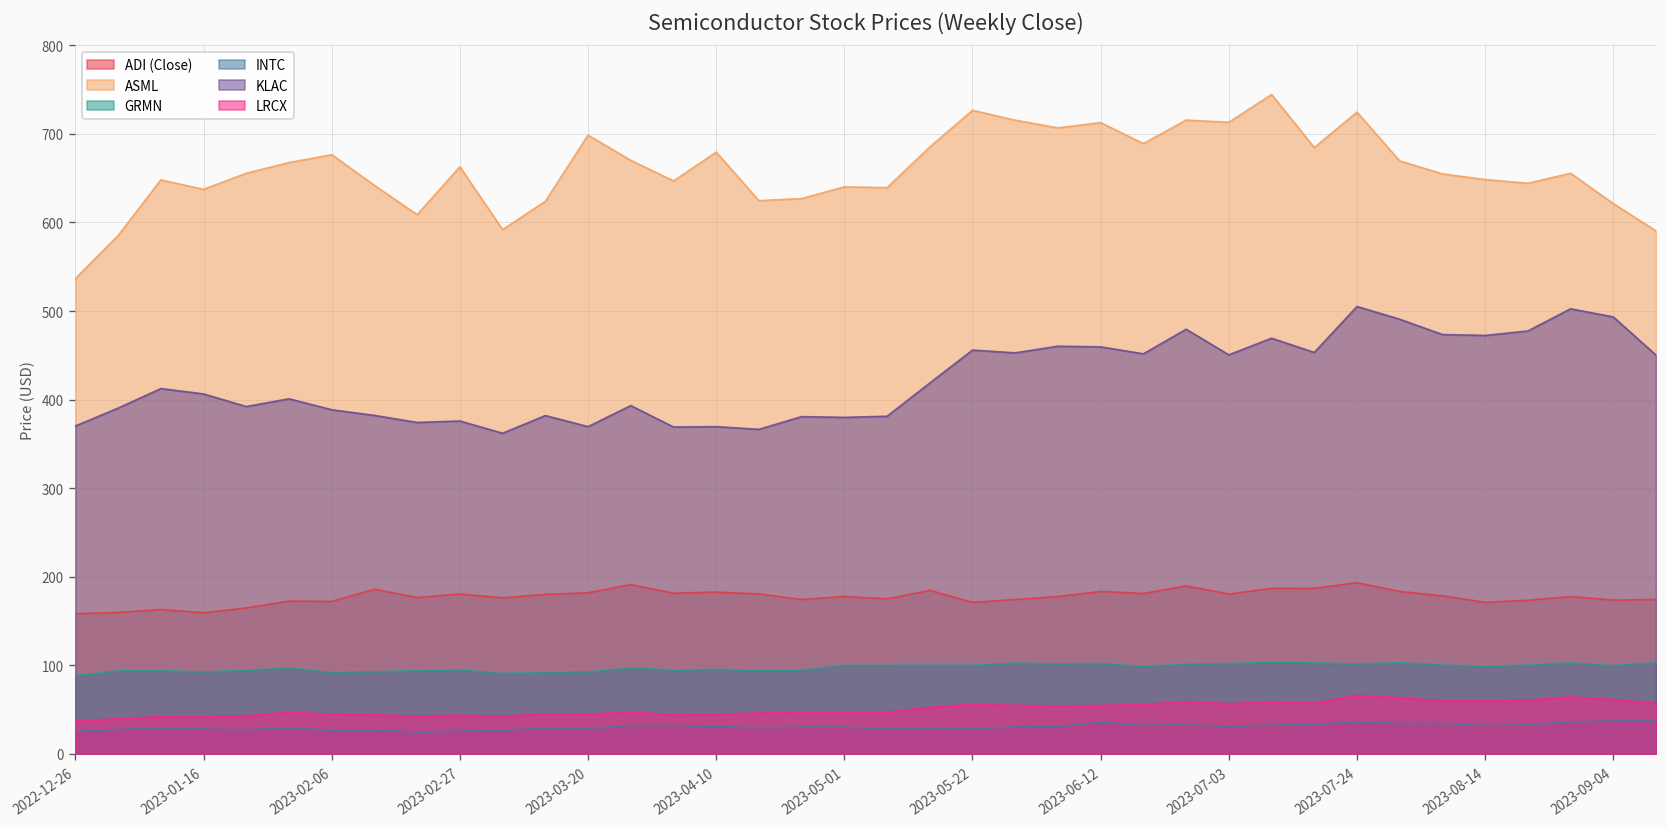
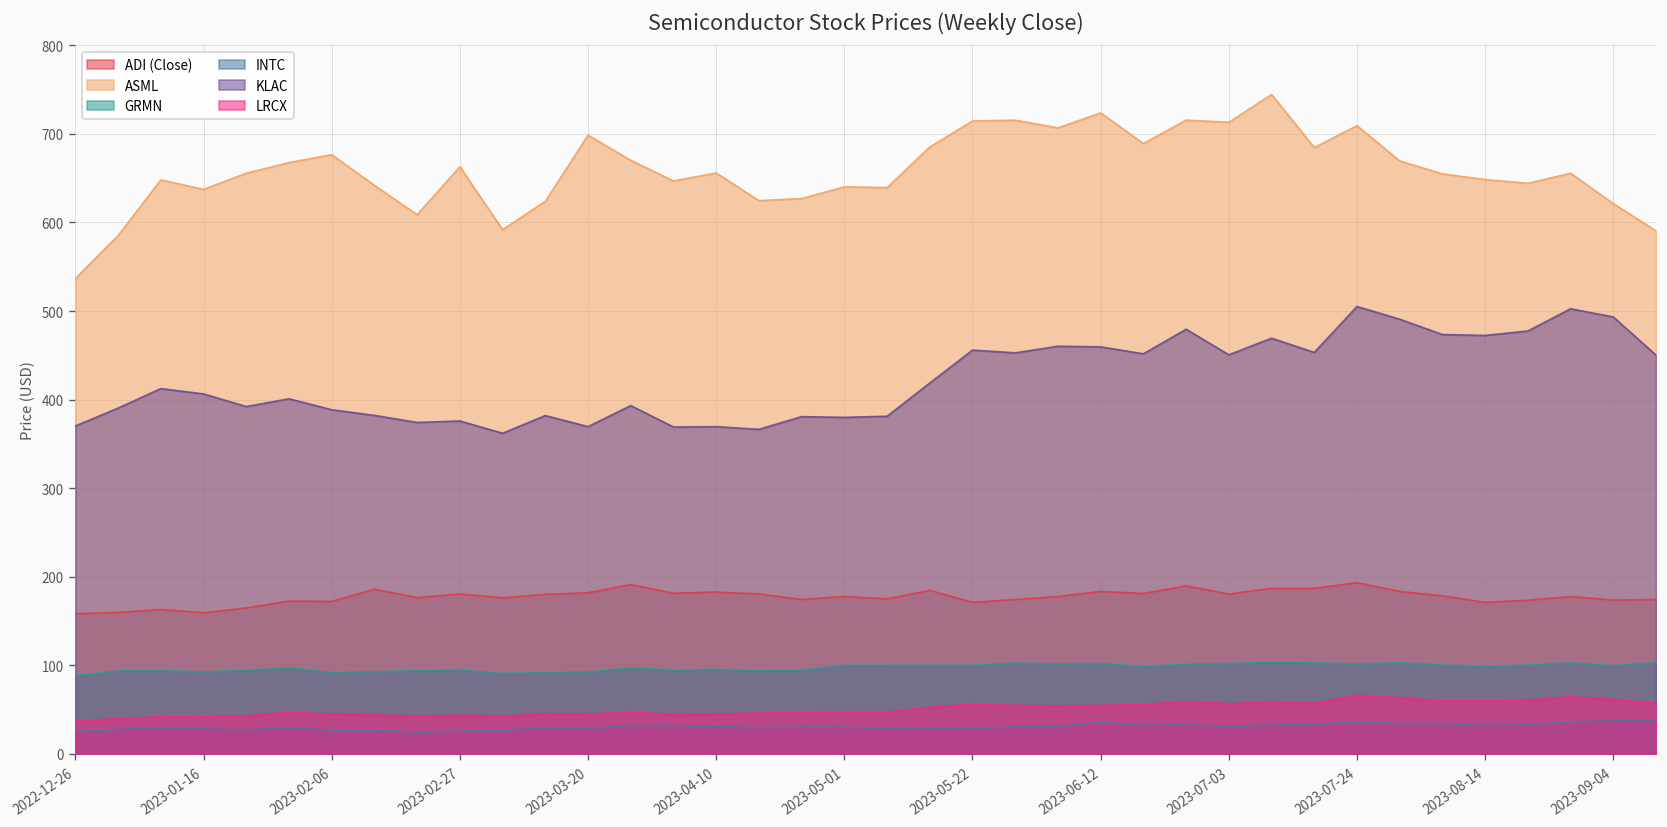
  {
    "ASML": {
      "2022-12-26": 540,
      "2023-01-16": 640,
      "2023-02-06": 680,
      "2023-02-27": 660,
      "2023-03-20": 700,
-     "2023-04-10": 680,
+     "2023-04-10": 660,
      "2023-05-01": 640,
-     "2023-05-22": 730,
-     "2023-06-12": 710,
+     "2023-05-22": 710,
+     "2023-06-12": 720,
      "2023-07-03": 710,
-     "2023-07-24": 720,
+     "2023-07-24": 710,
      "2023-08-14": 650,
      "2023-09-04": 620
    }
  }
